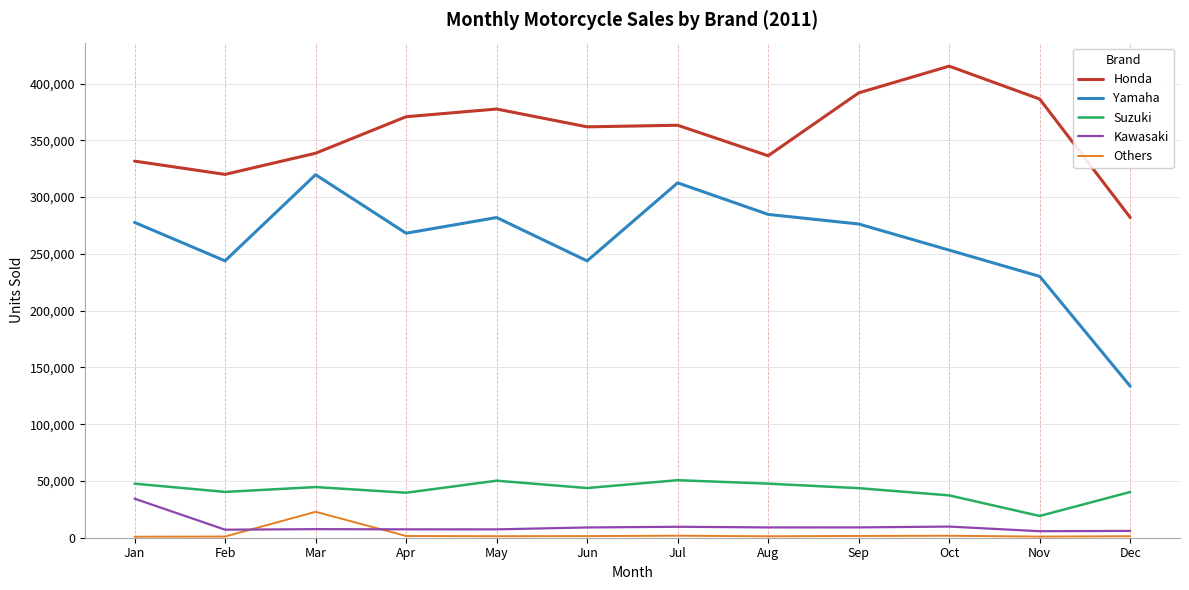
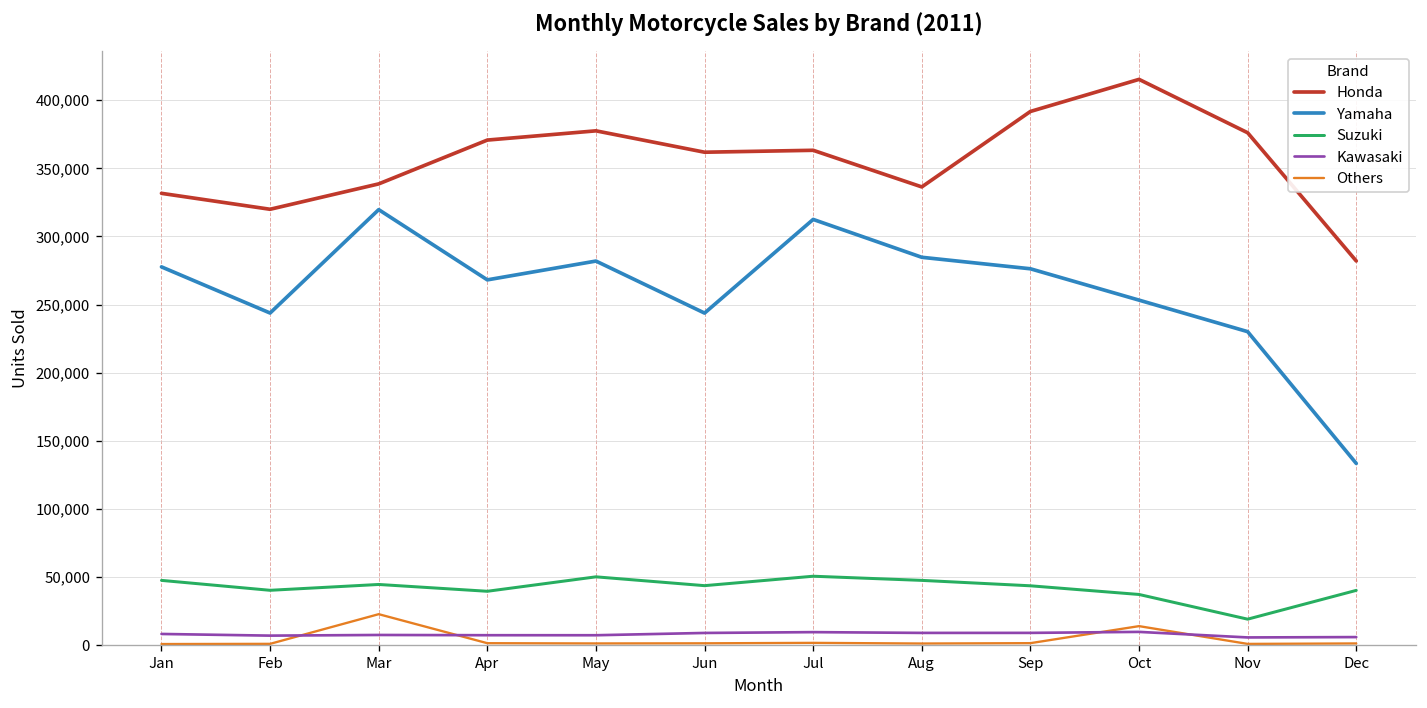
  {
    "Honda": {
      "Jan": "332,000",
      "Feb": "320,000",
      "Mar": "339,000",
      "Apr": "371,000",
      "May": "378,000",
      "Jun": "362,000",
      "Jul": "363,000",
      "Aug": "336,000",
      "Sep": "392,000",
      "Oct": "415,000",
-     "Nov": "386,000",
+     "Nov": "376,000",
      "Dec": "282,000"
    },
    "Yamaha": {
      "Jan": "278,000",
      "Feb": "244,000",
      "Mar": "320,000",
      "Apr": "268,000",
      "May": "282,000",
      "Jun": "244,000",
      "Jul": "313,000",
      "Aug": "285,000",
      "Sep": "276,000",
      "Oct": "253,000",
      "Nov": "230,000",
      "Dec": "133,000"
    },
    "Suzuki": {
      "Jan": "48,000",
      "Feb": "40,000",
      "Mar": "45,000",
      "Apr": "40,000",
      "May": "50,000",
      "Jun": "44,000",
      "Jul": "51,000",
      "Aug": "48,000",
      "Sep": "44,000",
      "Oct": "37,000",
      "Nov": "19,000",
      "Dec": "40,000"
    },
    "Kawasaki": {
-     "Jan": "34,000",
+     "Jan": "8,000",
      "Feb": "7,000",
      "Mar": "8,000",
      "Apr": "7,000",
      "May": "7,000",
      "Jun": "9,000",
      "Jul": "10,000",
      "Aug": "9,000",
      "Sep": "9,000",
      "Oct": "10,000",
      "Nov": "6,000",
      "Dec": "6,000"
    },
    "Others": {
      "Jan": "1,000",
      "Feb": "1,000",
      "Mar": "23,000",
      "Apr": "2,000",
      "May": "1,000",
      "Jun": "1,000",
      "Jul": "2,000",
      "Aug": "1,000",
      "Sep": "2,000",
-     "Oct": "2,000",
+     "Oct": "14,000",
      "Nov": "1,000",
      "Dec": "1,000"
    }
  }
